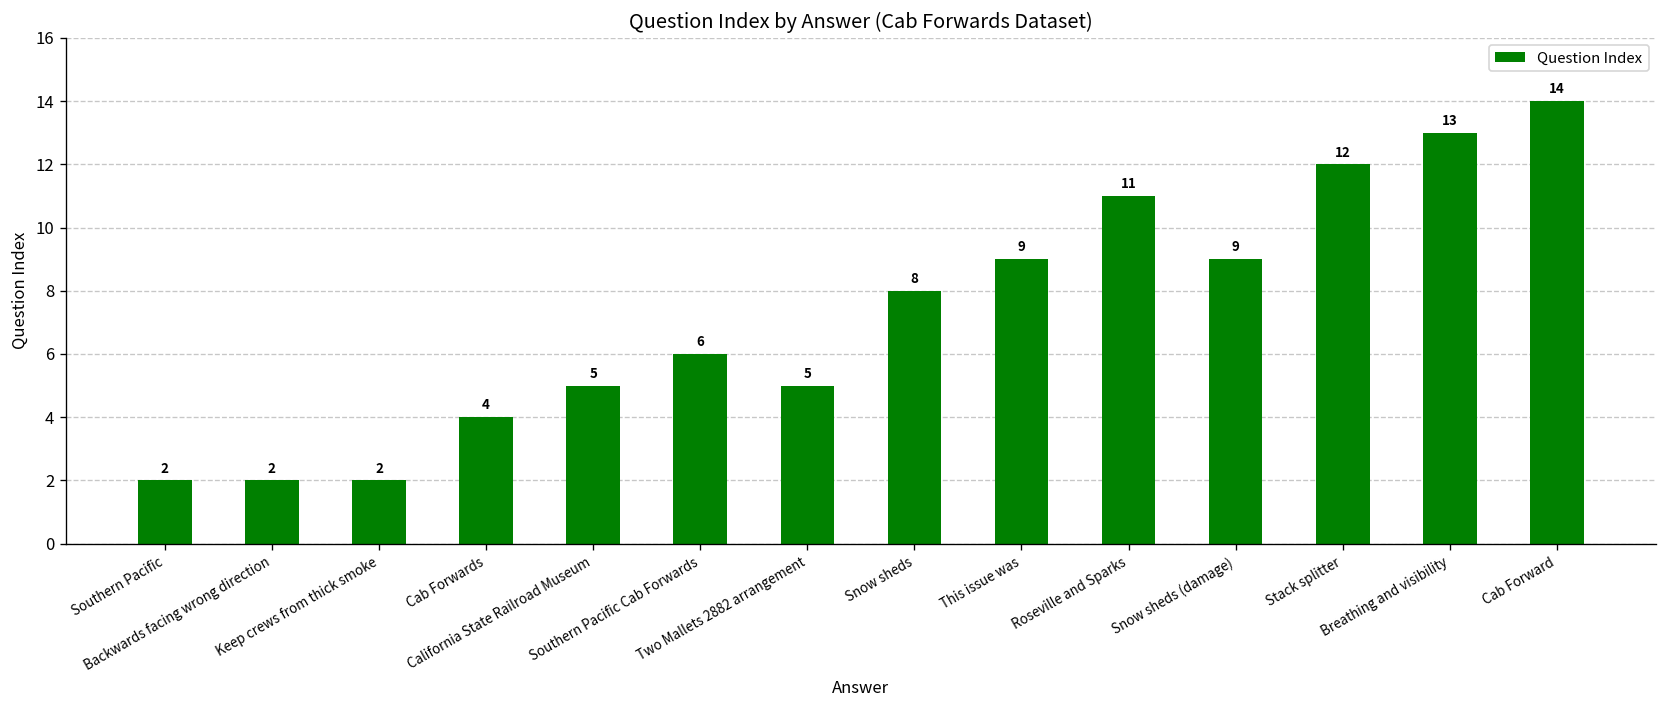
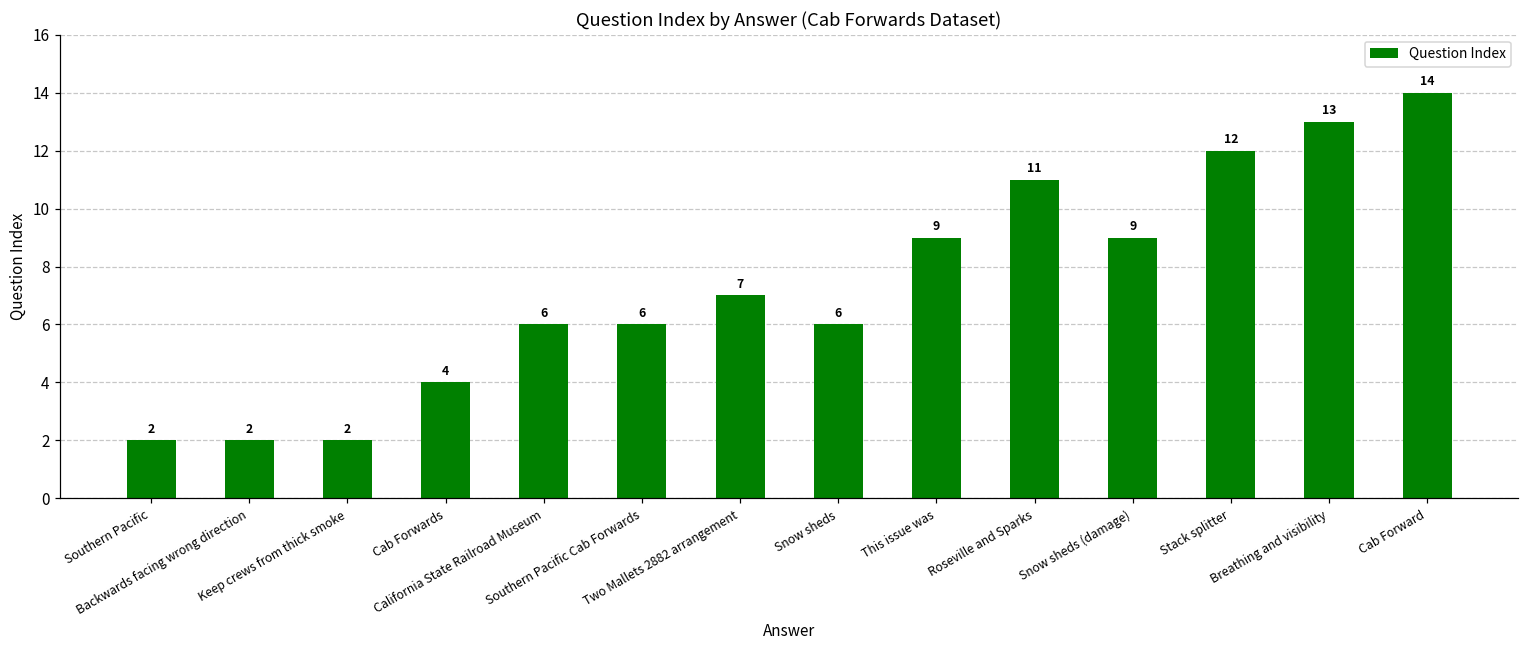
  {
    "Southern Pacific": 2,
    "Backwards facing wrong direction": 2,
    "Keep crews from thick smoke": 2,
    "Cab Forwards": 4,
-   "California State Railroad Museum": 5,
+   "California State Railroad Museum": 6,
    "Southern Pacific Cab Forwards": 6,
-   "Two Mallets 2882 arrangement": 5,
-   "Snow sheds": 8,
+   "Two Mallets 2882 arrangement": 7,
+   "Snow sheds": 6,
    "This issue was": 9,
    "Roseville and Sparks": 11,
    "Snow sheds (damage)": 9,
    "Stack splitter": 12,
    "Breathing and visibility": 13,
    "Cab Forward": 14
  }
